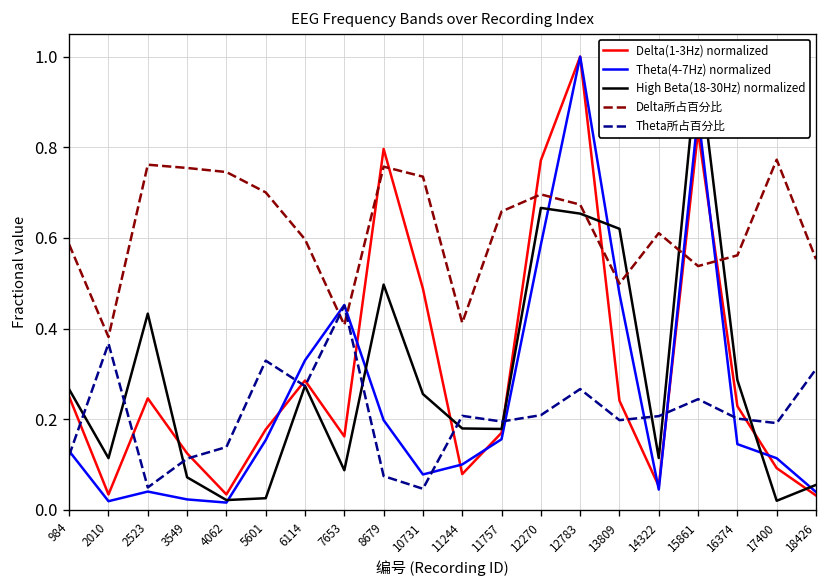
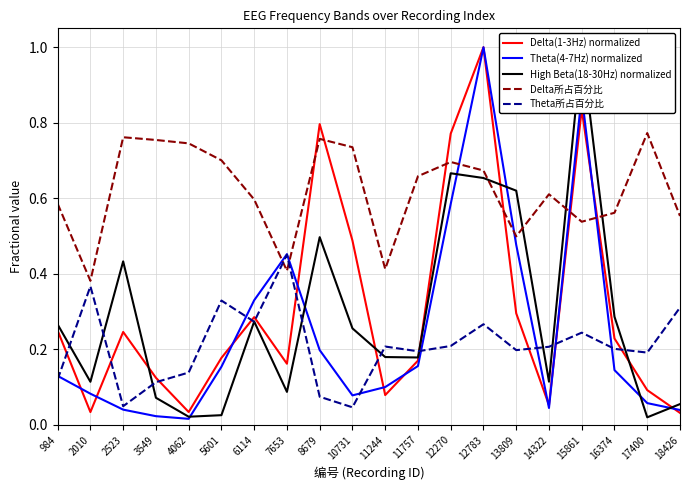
  {
    "Delta(1-3Hz) normalized": {
      "984": 0.25,
      "2010": 0.03,
      "2523": 0.25,
      "3549": 0.12,
      "4062": 0.03,
      "5601": 0.18,
      "6114": 0.29,
      "7653": 0.16,
      "8679": 0.80,
      "10731": 0.49,
      "11244": 0.08,
      "11757": 0.17,
      "12270": 0.77,
-     "13809": 0.24,
+     "13809": 0.30,
      "14322": 0.05,
      "16374": 0.23,
      "17400": 0.09,
      "18426": 0.03
    },
    "Theta(4-7Hz) normalized": {
      "984": 0.13,
-     "2010": 0.02,
+     "2010": 0.08,
      "2523": 0.04,
      "3549": 0.02,
      "5601": 0.15,
      "6114": 0.33,
      "8679": 0.20,
      "10731": 0.08,
      "11244": 0.10,
      "11757": 0.16,
      "12270": 0.58,
      "13809": 0.48,
      "14322": 0.04,
      "16374": 0.14,
-     "17400": 0.11,
+     "17400": 0.06,
      "18426": 0.04
    },
    "High Beta(18-30Hz) normalized": {
      "984": 0.27,
      "2010": 0.11,
      "2523": 0.43,
      "3549": 0.07,
      "5601": 0.03,
      "7653": 0.09,
      "8679": 0.50,
      "10731": 0.26,
      "11244": 0.18,
      "11757": 0.18,
      "12270": 0.67,
      "12783": 0.65,
      "13809": 0.62,
      "14322": 0.11,
      "16374": 0.29,
      "17400": 0.02,
      "18426": 0.06
    },
    "Delta所占百分比": {
      "984": 0.59,
      "2010": 0.38,
      "2523": 0.76,
      "3549": 0.75,
      "4062": 0.75,
      "5601": 0.70,
      "6114": 0.60,
      "7653": 0.41,
      "8679": 0.76,
      "10731": 0.74,
      "11244": 0.41,
      "11757": 0.66,
      "12270": 0.70,
      "12783": 0.67,
      "13809": 0.50,
      "14322": 0.61,
      "15861": 0.54,
      "16374": 0.56,
      "17400": 0.77,
      "18426": 0.55
    },
    "Theta所占百分比": {
      "984": 0.12,
      "2010": 0.37,
      "2523": 0.05,
      "3549": 0.11,
      "4062": 0.14,
      "5601": 0.33,
      "8679": 0.07,
      "10731": 0.05,
      "11244": 0.21,
      "11757": 0.19,
      "12270": 0.21,
      "12783": 0.27,
      "13809": 0.20,
      "14322": 0.21,
      "15861": 0.24,
      "16374": 0.20,
      "17400": 0.19,
      "18426": 0.31
    }
  }
